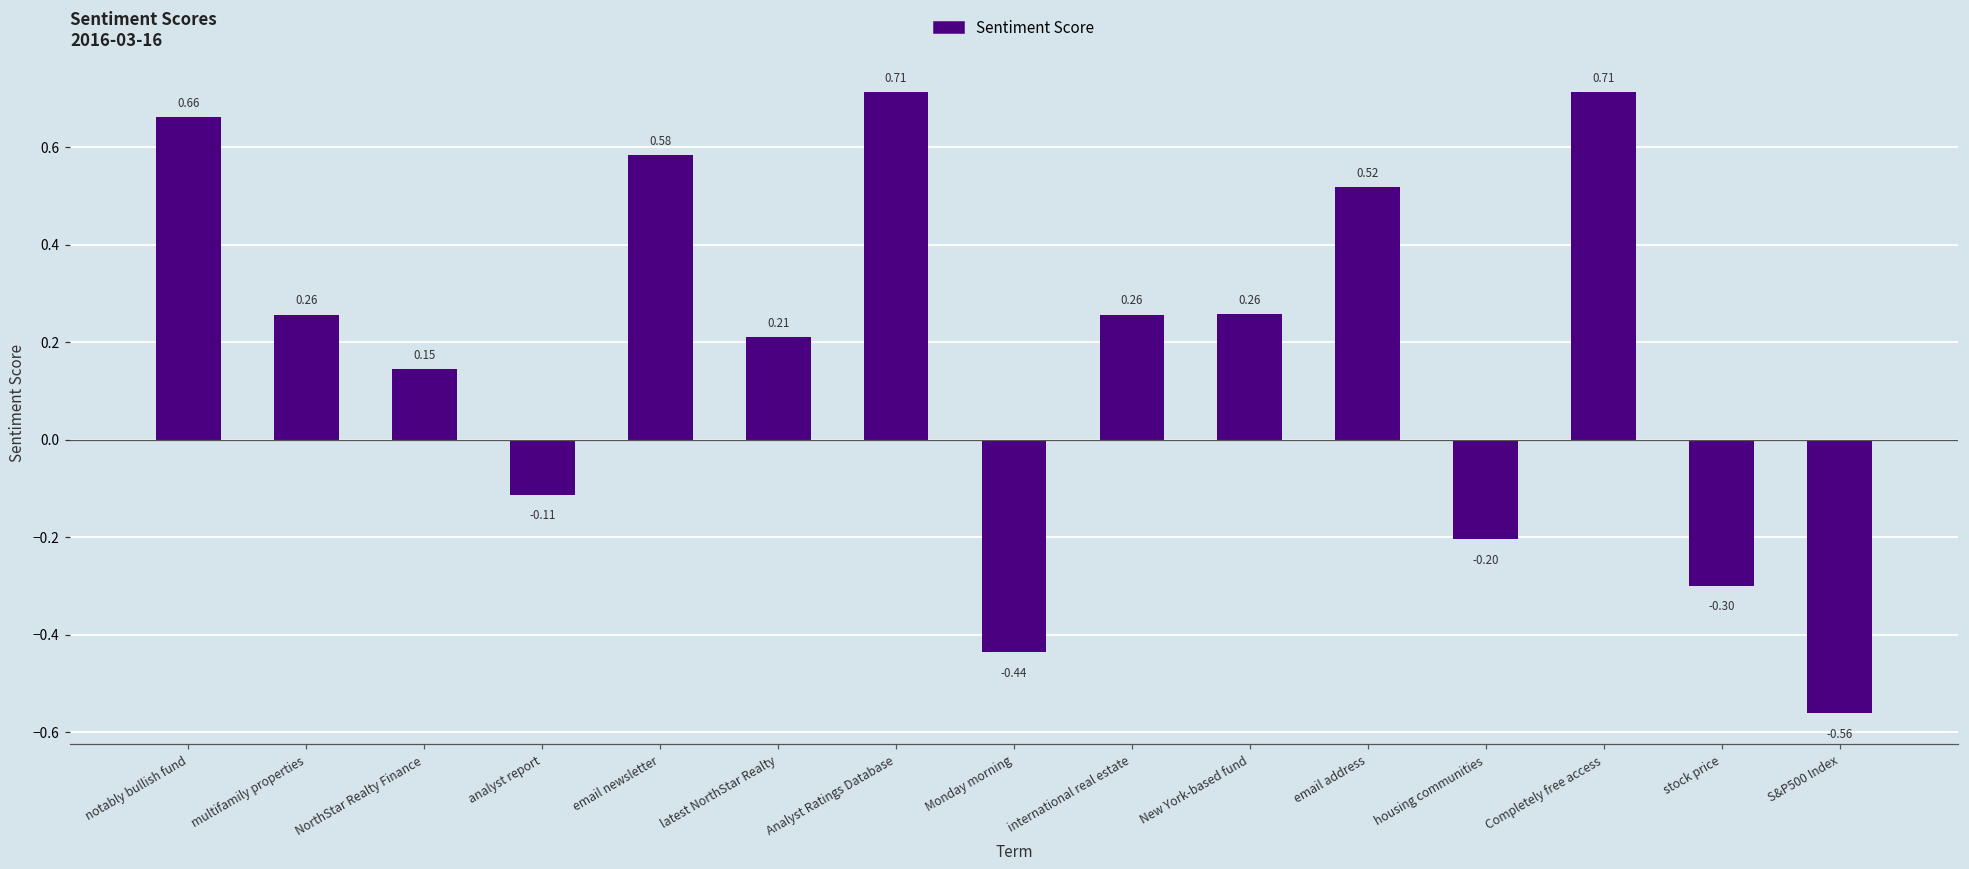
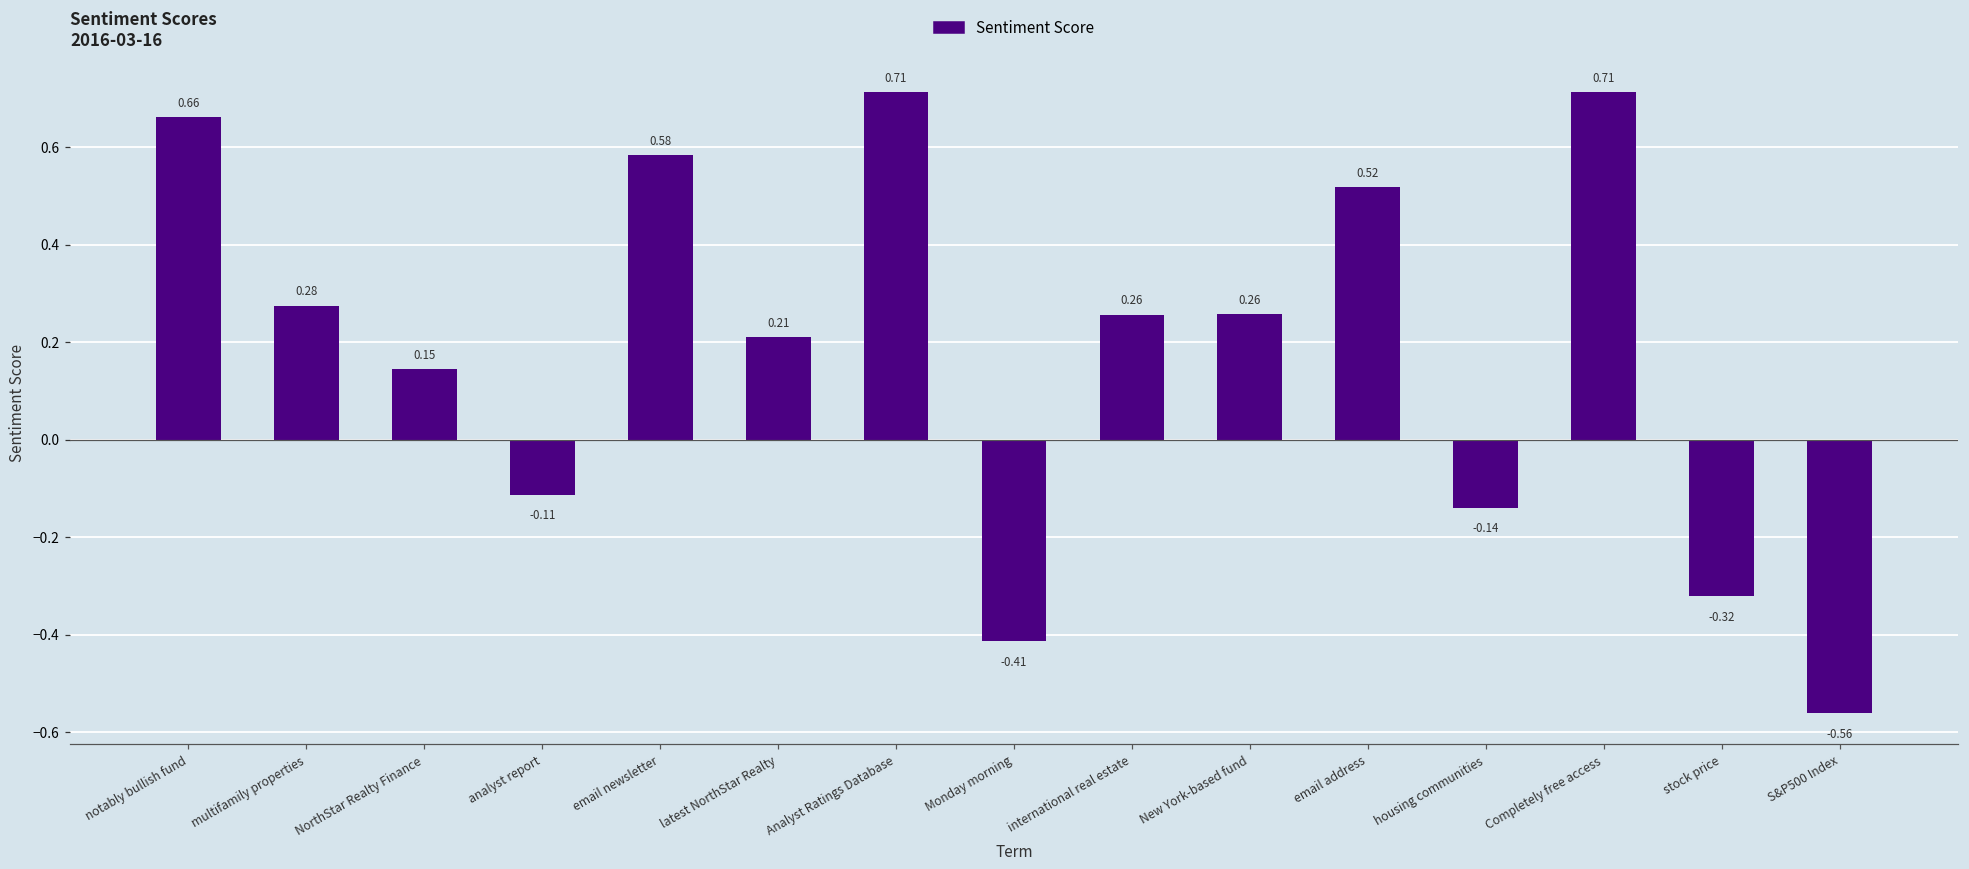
  {
    "notably bullish fund": 0.66,
-   "multifamily properties": 0.26,
+   "multifamily properties": 0.28,
    "NorthStar Realty Finance": 0.15,
    "analyst report": -0.11,
    "email newsletter": 0.58,
    "latest NorthStar Realty": 0.21,
    "Analyst Ratings Database": 0.71,
-   "Monday morning": -0.44,
+   "Monday morning": -0.41,
    "international real estate": 0.26,
    "New York-based fund": 0.26,
    "email address": 0.52,
-   "housing communities": -0.20,
+   "housing communities": -0.14,
    "Completely free access": 0.71,
-   "stock price": -0.30,
+   "stock price": -0.32,
    "S&P500 Index": -0.56
  }
